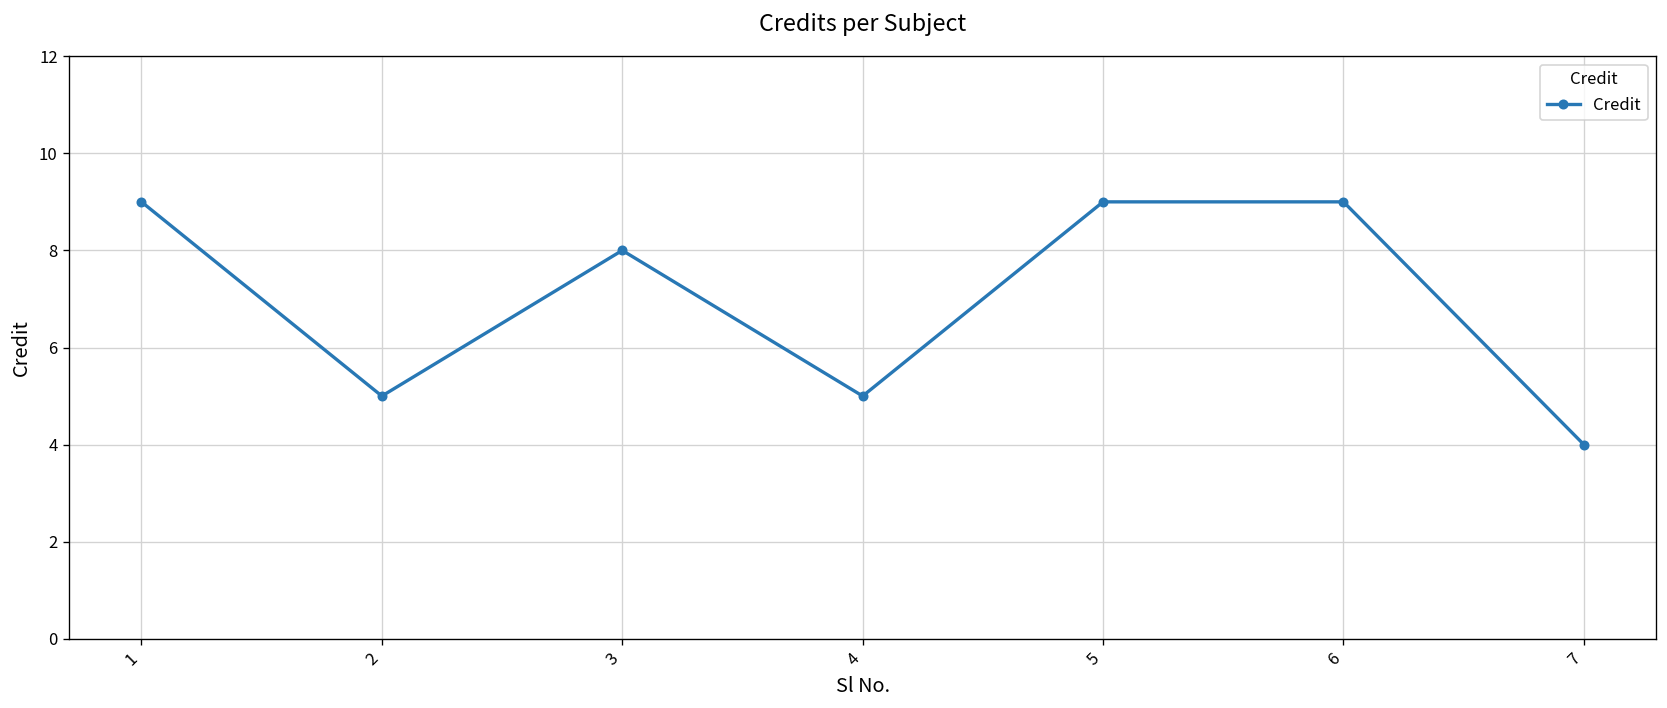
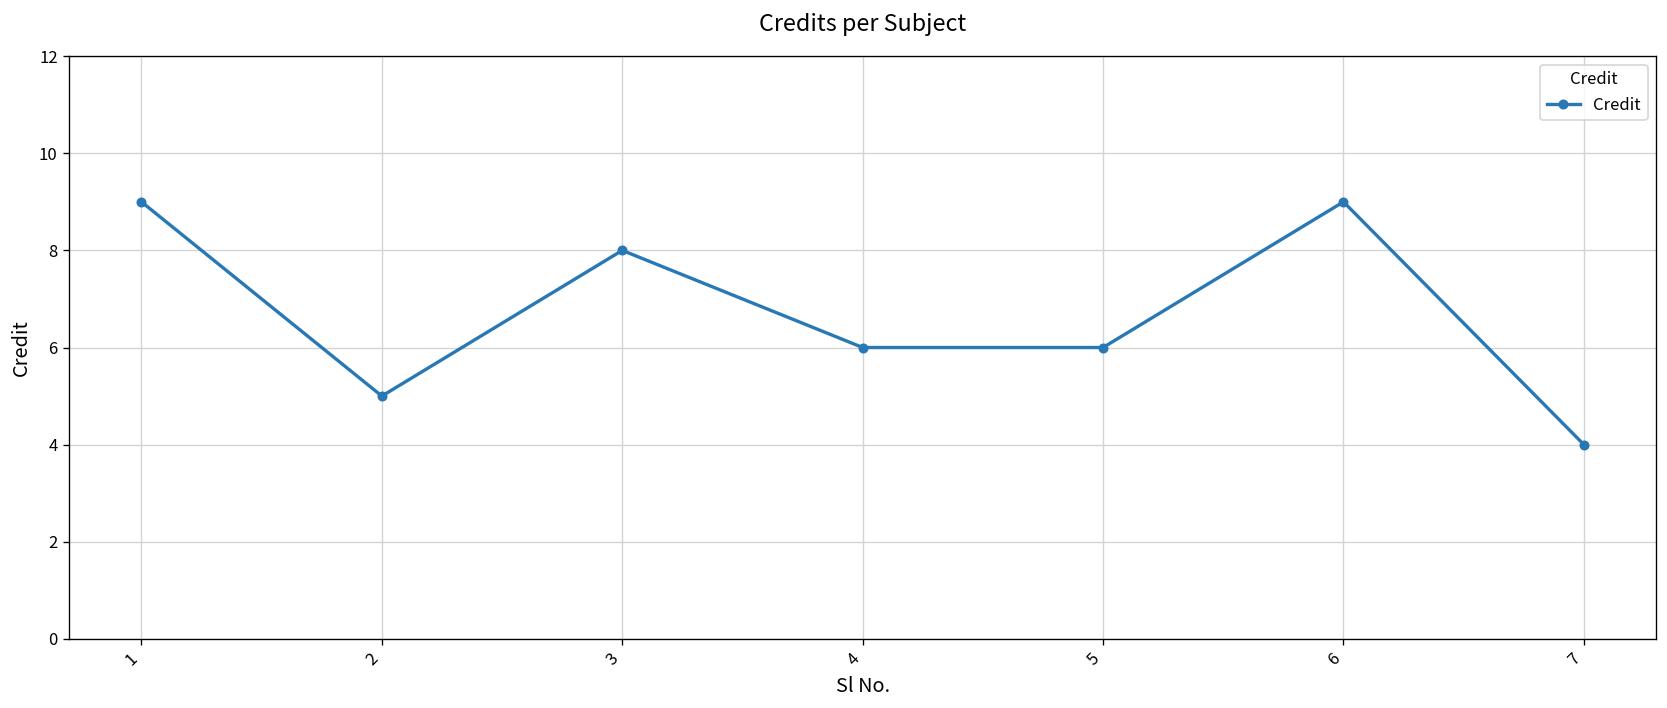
  {
    "1": 9,
    "2": 5,
    "3": 8,
-   "4": 5,
-   "5": 9,
+   "4": 6,
+   "5": 6,
    "6": 9,
    "7": 4
  }
